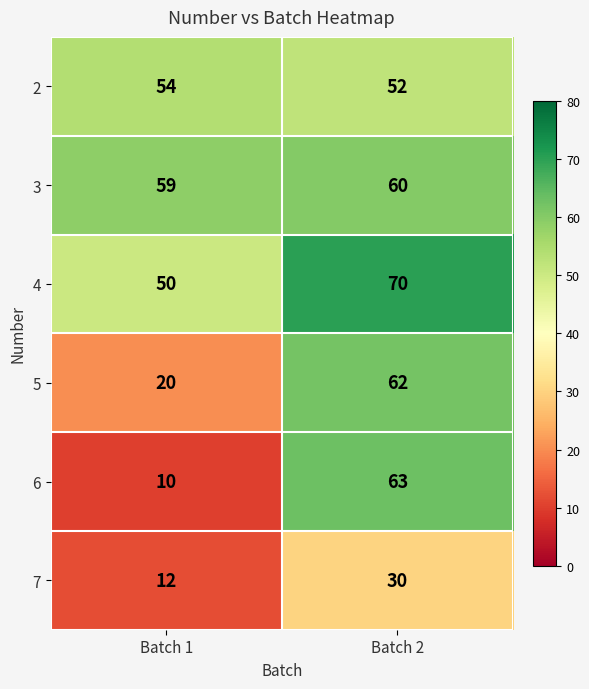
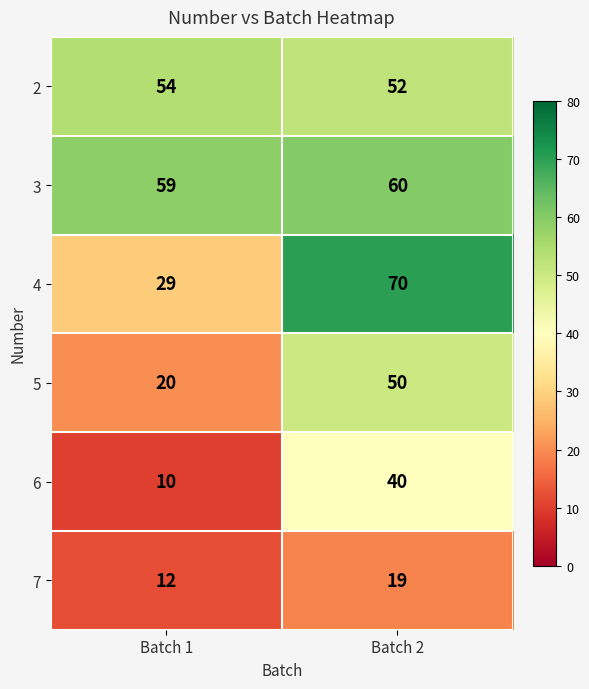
  {
    "2": {
      "Batch 1": 54,
      "Batch 2": 52
    },
    "3": {
      "Batch 1": 59,
      "Batch 2": 60
    },
    "4": {
-     "Batch 1": 50,
+     "Batch 1": 29,
      "Batch 2": 70
    },
    "5": {
      "Batch 1": 20,
-     "Batch 2": 62
+     "Batch 2": 50
    },
    "6": {
      "Batch 1": 10,
-     "Batch 2": 63
+     "Batch 2": 40
    },
    "7": {
      "Batch 1": 12,
-     "Batch 2": 30
+     "Batch 2": 19
    }
  }
